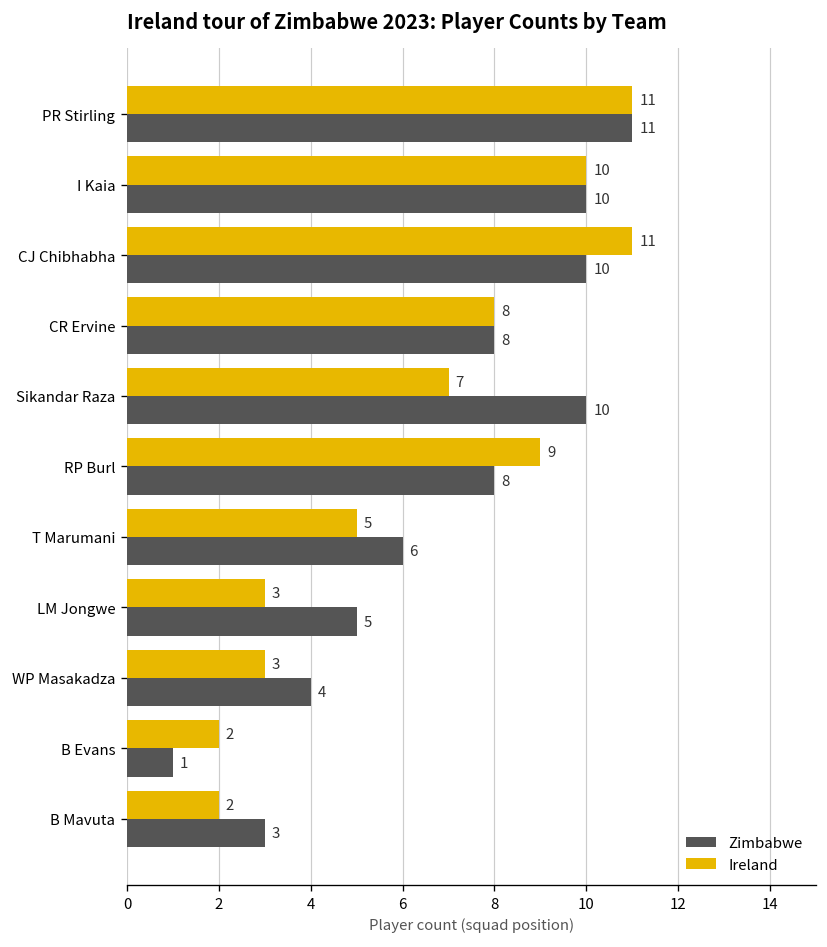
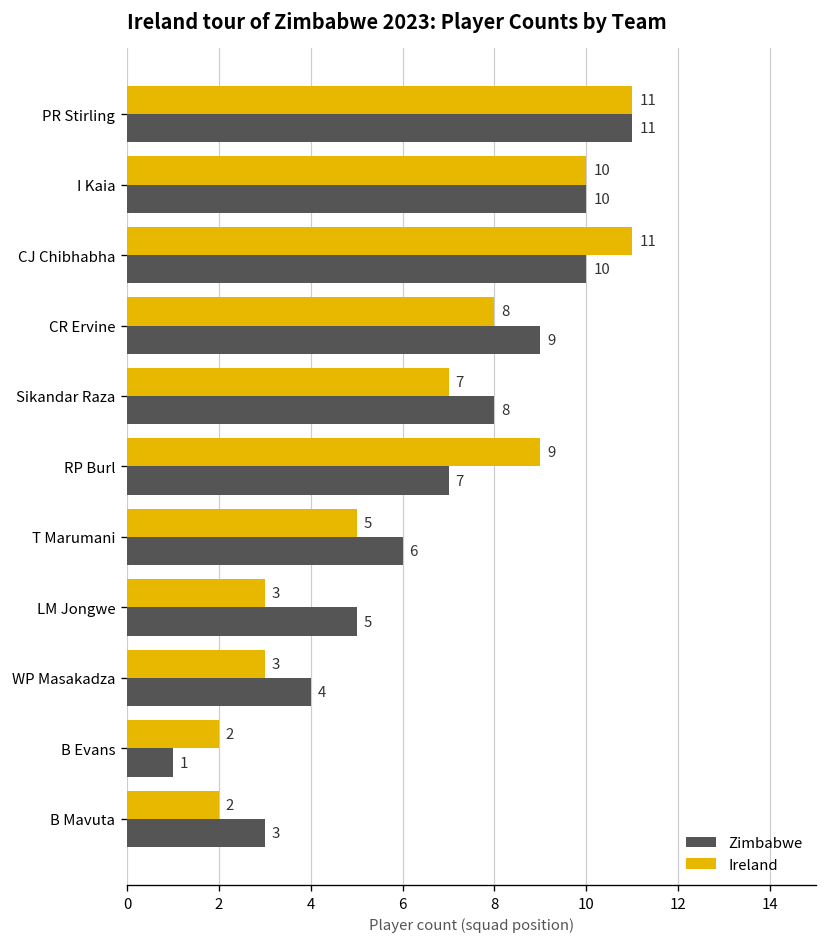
  {
    "Zimbabwe": {
      "PR Stirling": 11,
      "I Kaia": 10,
      "CJ Chibhabha": 10,
-     "CR Ervine": 8,
-     "Sikandar Raza": 10,
-     "RP Burl": 8,
+     "CR Ervine": 9,
+     "Sikandar Raza": 8,
+     "RP Burl": 7,
      "T Marumani": 6,
      "LM Jongwe": 5,
      "WP Masakadza": 4,
      "B Evans": 1,
      "B Mavuta": 3
    },
    "Ireland": {
      "PR Stirling": 11,
      "I Kaia": 10,
      "CJ Chibhabha": 11,
      "CR Ervine": 8,
      "Sikandar Raza": 7,
      "RP Burl": 9,
      "T Marumani": 5,
      "LM Jongwe": 3,
      "WP Masakadza": 3,
      "B Evans": 2,
      "B Mavuta": 2
    }
  }
